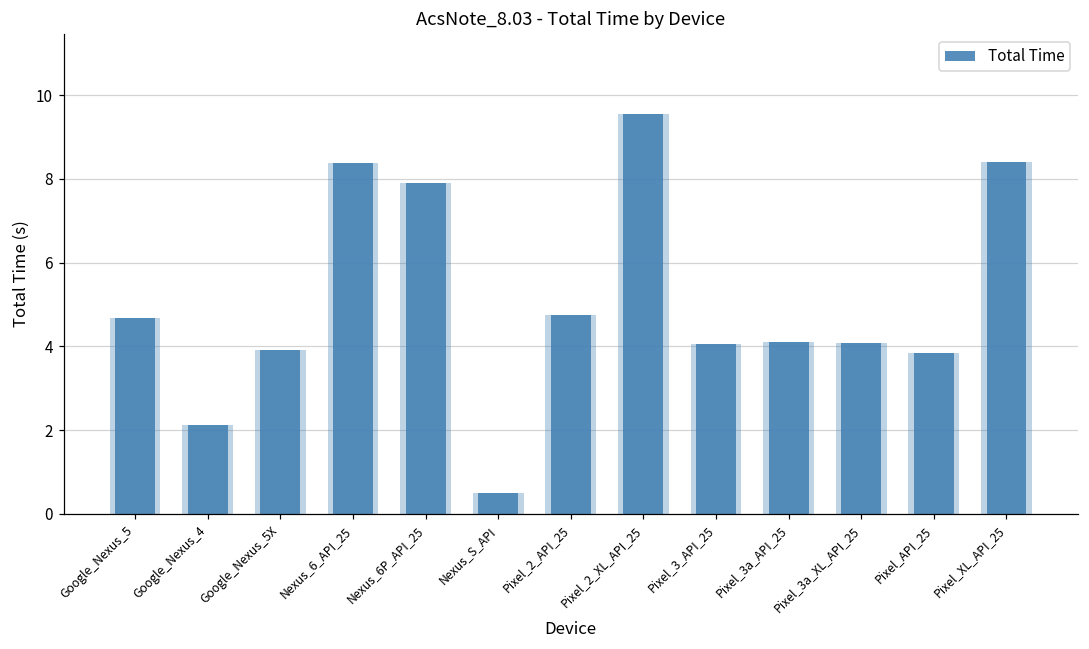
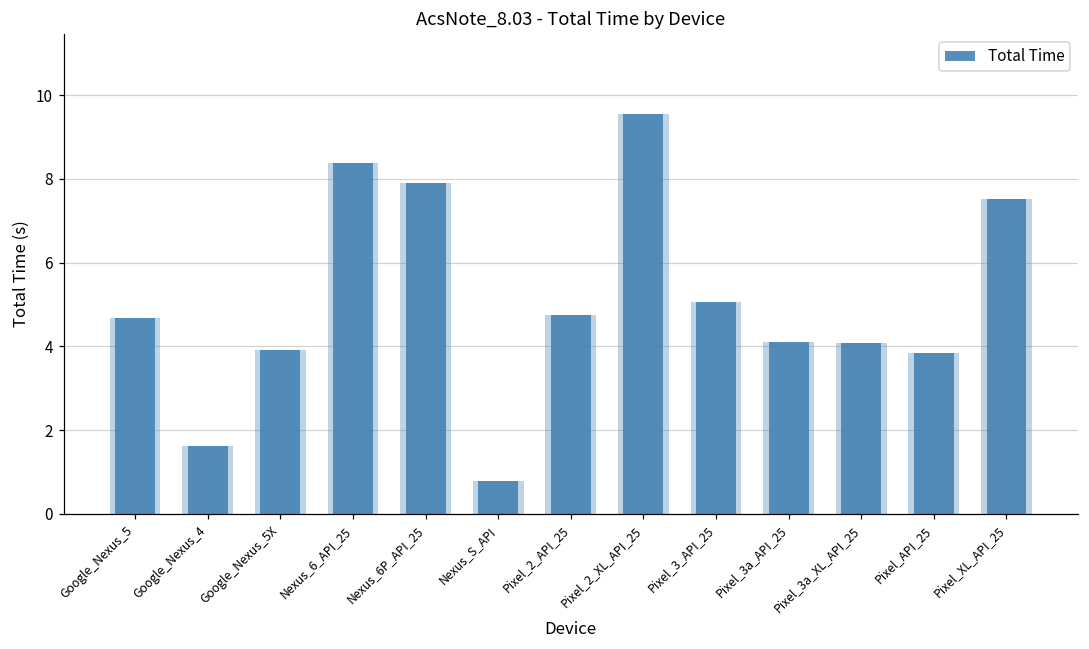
  {
    "Google_Nexus_5": 4.7,
-   "Google_Nexus_4": 2.1,
+   "Google_Nexus_4": 1.6,
    "Google_Nexus_5X": 3.9,
    "Nexus_6_API_25": 8.4,
    "Nexus_6P_API_25": 7.9,
-   "Nexus_S_API": 0.5,
+   "Nexus_S_API": 0.8,
    "Pixel_2_API_25": 4.7,
    "Pixel_2_XL_API_25": 9.5,
-   "Pixel_3_API_25": 4.1,
+   "Pixel_3_API_25": 5.1,
    "Pixel_3a_API_25": 4.1,
    "Pixel_3a_XL_API_25": 4.1,
    "Pixel_API_25": 3.8,
-   "Pixel_XL_API_25": 8.4
+   "Pixel_XL_API_25": 7.5
  }
